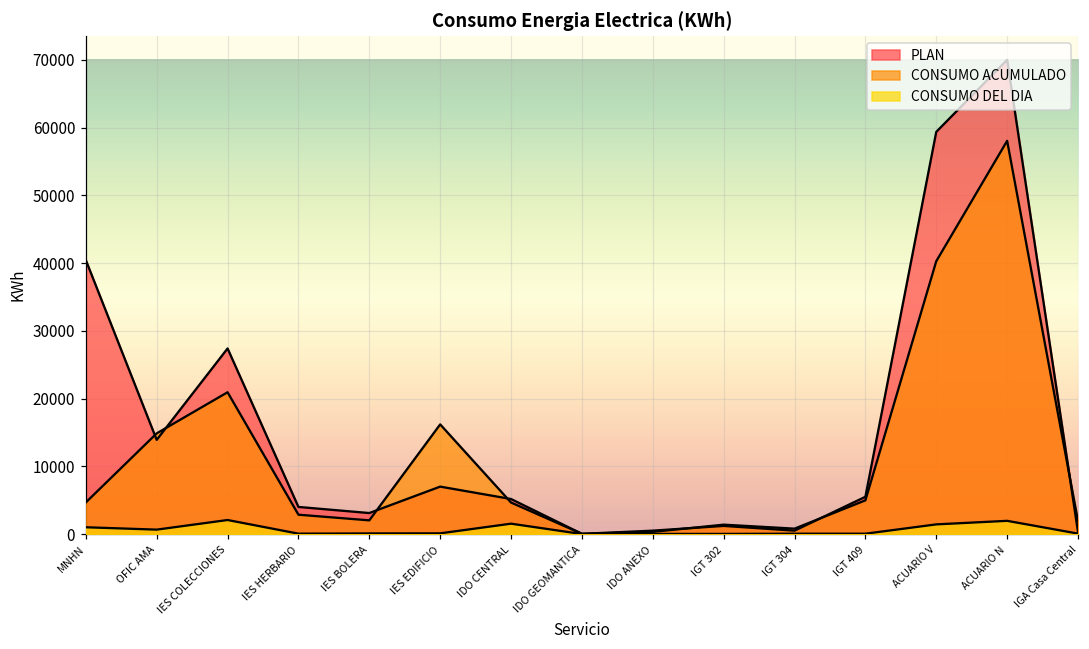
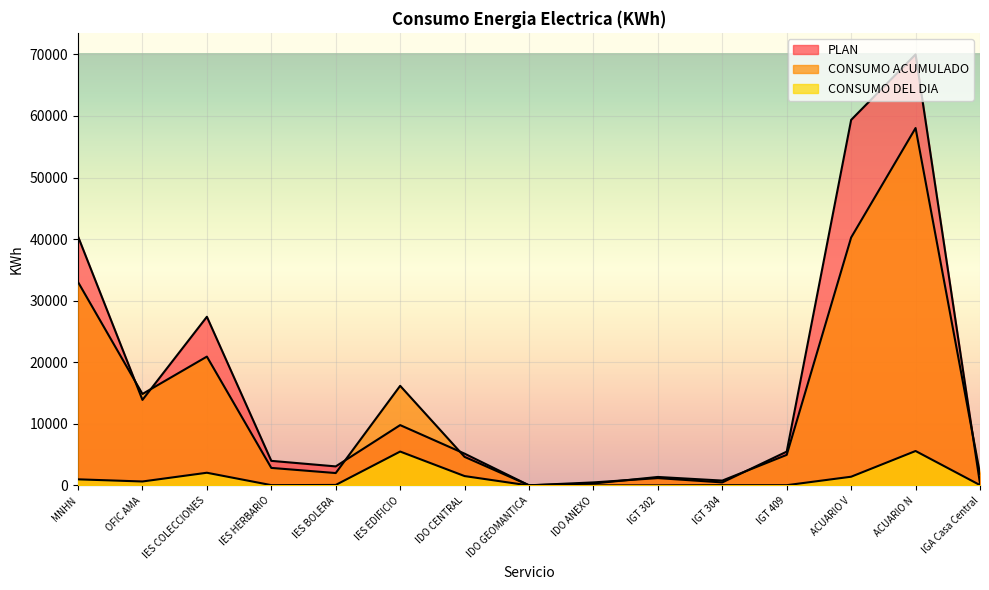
  {
    "PLAN": {
      "MNHN": 40000,
      "OFIC AMA": 14000,
      "IES COLECCIONES": 27000,
      "IES HERBARIO": 4000,
      "IES BOLERA": 3000,
-     "IES EDIFICIO": 7000,
+     "IES EDIFICIO": 10000,
      "IDO CENTRAL": 5000,
      "IGT 409": 6000,
      "ACUARIO V": 59000
    },
    "CONSUMO ACUMULADO": {
-     "MNHN": 5000,
+     "MNHN": 33000,
      "OFIC AMA": 15000,
      "IES COLECCIONES": 21000,
      "IES HERBARIO": 3000,
      "IES BOLERA": 2000,
      "IES EDIFICIO": 16000,
      "IDO CENTRAL": 5000,
      "IGT 409": 5000,
      "ACUARIO V": 40000,
      "ACUARIO N": 58000,
      "IGA Casa Central": 2000
    },
    "CONSUMO DEL DIA": {
      "MNHN": 1000,
      "OFIC AMA": 1000,
      "IES COLECCIONES": 2000,
      "IES HERBARIO": 0,
      "IES BOLERA": 0,
-     "IES EDIFICIO": 0,
+     "IES EDIFICIO": 6000,
      "IDO CENTRAL": 2000,
      "IGT 302": 0,
      "IGT 304": 0,
      "IGT 409": 0,
      "ACUARIO V": 1000,
-     "ACUARIO N": 2000
+     "ACUARIO N": 6000
    }
  }
